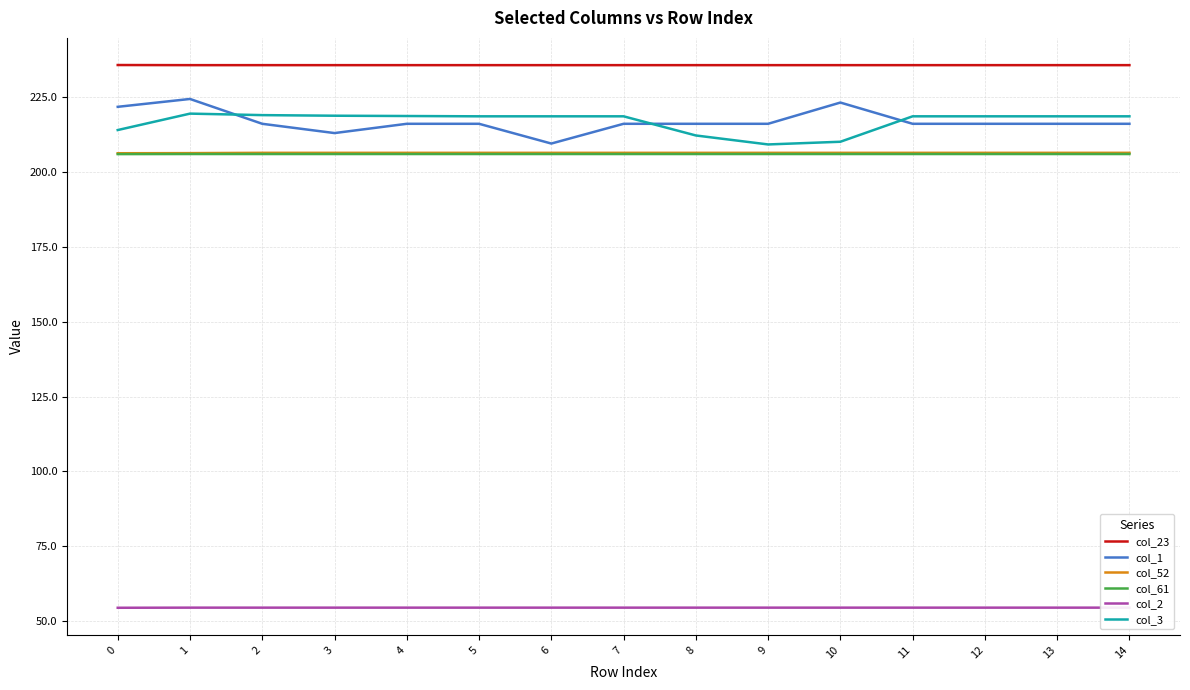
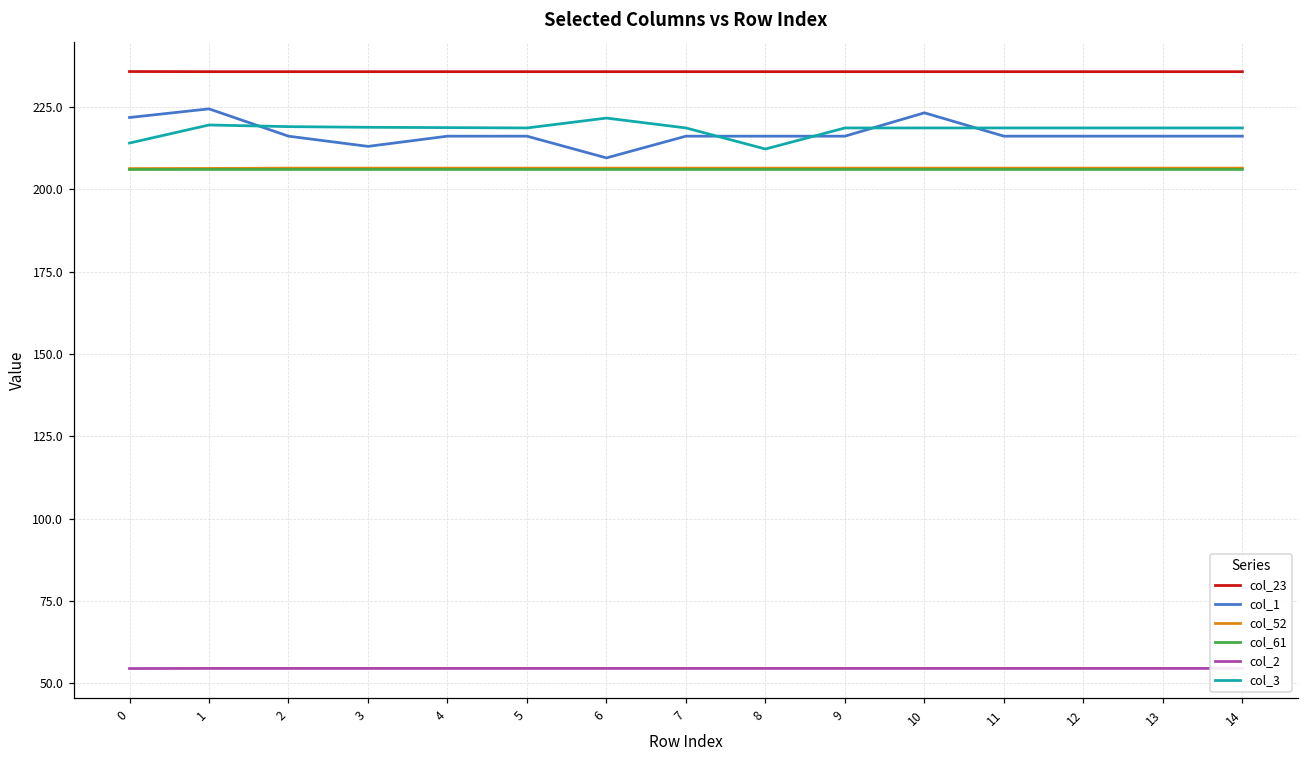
  {
    "col_23": {
      "0": 236,
      "1": 236,
      "2": 236,
      "3": 236,
      "4": 236,
      "5": 236,
      "6": 236,
      "7": 236,
      "8": 236,
      "9": 236,
      "10": 236,
      "11": 236,
      "12": 236,
      "13": 236,
      "14": 236
    },
    "col_1": {
      "0": 222,
      "1": 225,
      "2": 216,
      "3": 213,
      "4": 216,
      "5": 216,
      "6": 210,
      "7": 216,
      "8": 216,
      "9": 216,
      "10": 223,
      "11": 216,
      "12": 216,
      "13": 216,
      "14": 216
    },
    "col_2": {
      "0": 54,
      "1": 55,
      "2": 55,
      "3": 55,
      "4": 55,
      "5": 55,
      "6": 55,
      "7": 55,
      "8": 55,
      "9": 55,
      "10": 55,
      "11": 55,
      "12": 55,
      "13": 55
    },
    "col_3": {
      "0": 214,
      "1": 220,
      "2": 219,
      "3": 219,
      "4": 219,
      "5": 219,
-     "6": 219,
+     "6": 222,
      "7": 219,
      "8": 212,
-     "9": 209,
-     "10": 210,
+     "9": 219,
+     "10": 219,
      "11": 219,
      "12": 219,
      "13": 219,
      "14": 219
    }
  }
